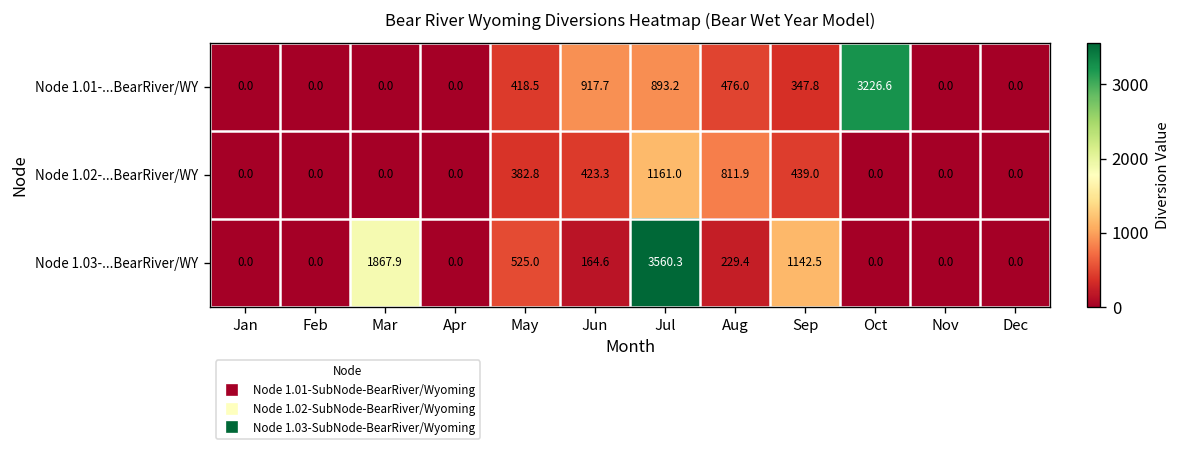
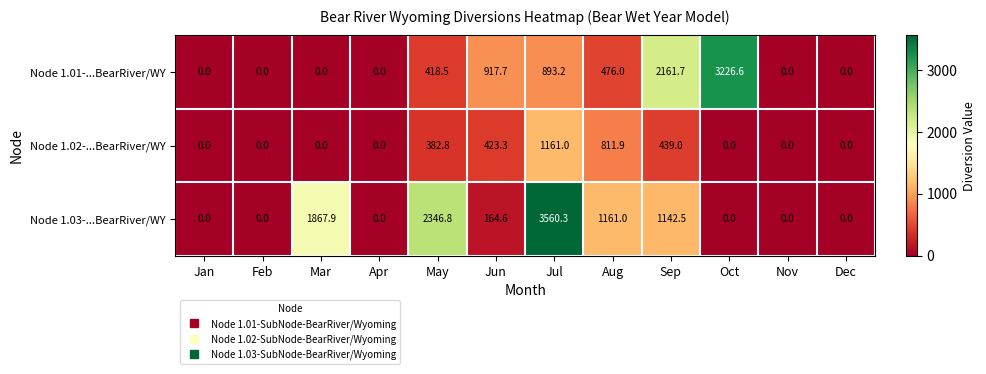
  {
    "Node 1.01-...BearRiver/WY": {
      "Jan": 0.0,
      "Feb": 0.0,
      "Mar": 0.0,
      "Apr": 0.0,
      "May": 418.5,
      "Jun": 917.7,
      "Jul": 893.2,
      "Aug": 476.0,
-     "Sep": 347.8,
+     "Sep": 2161.7,
      "Oct": 3226.6,
      "Nov": 0.0,
      "Dec": 0.0
    },
    "Node 1.02-...BearRiver/WY": {
      "Jan": 0.0,
      "Feb": 0.0,
      "Mar": 0.0,
      "Apr": 0.0,
      "May": 382.8,
      "Jun": 423.3,
      "Jul": 1161.0,
      "Aug": 811.9,
      "Sep": 439.0,
      "Oct": 0.0,
      "Nov": 0.0,
      "Dec": 0.0
    },
    "Node 1.03-...BearRiver/WY": {
      "Jan": 0.0,
      "Feb": 0.0,
      "Mar": 1867.9,
      "Apr": 0.0,
-     "May": 525.0,
+     "May": 2346.8,
      "Jun": 164.6,
      "Jul": 3560.3,
-     "Aug": 229.4,
+     "Aug": 1161.0,
      "Sep": 1142.5,
      "Oct": 0.0,
      "Nov": 0.0,
      "Dec": 0.0
    }
  }
